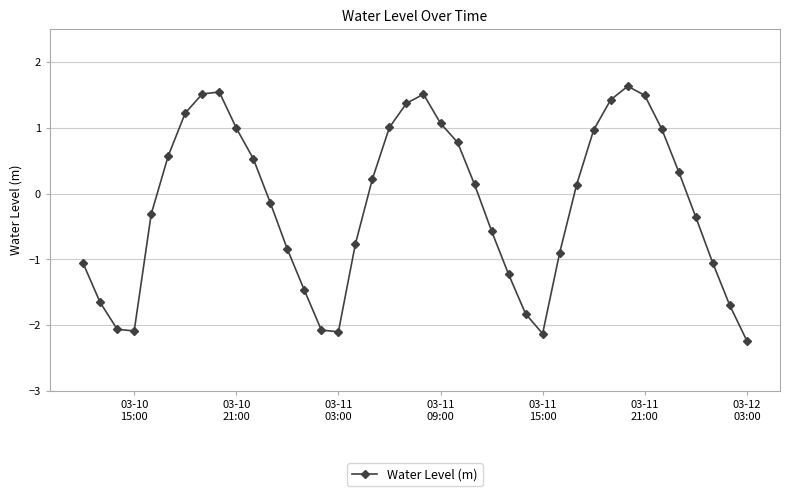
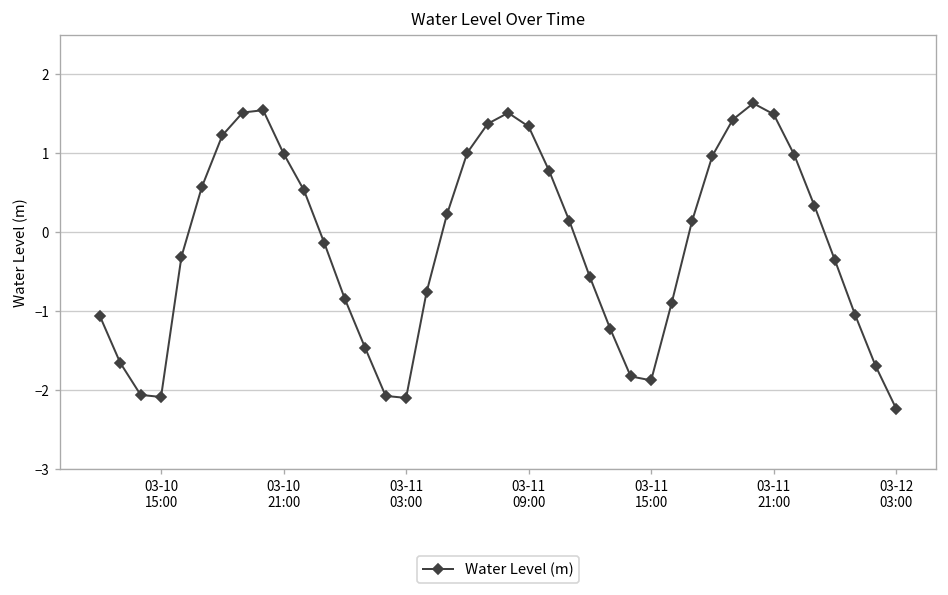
  {
    "03-10 15:00": -2.1,
    "03-10 21:00": 1.0,
    "03-11 03:00": -2.1,
-   "03-11 09:00": 1.1,
-   "03-11 15:00": -2.1,
+   "03-11 09:00": 1.3,
+   "03-11 15:00": -1.9,
    "03-11 21:00": 1.5,
    "03-12 03:00": -2.2
  }
